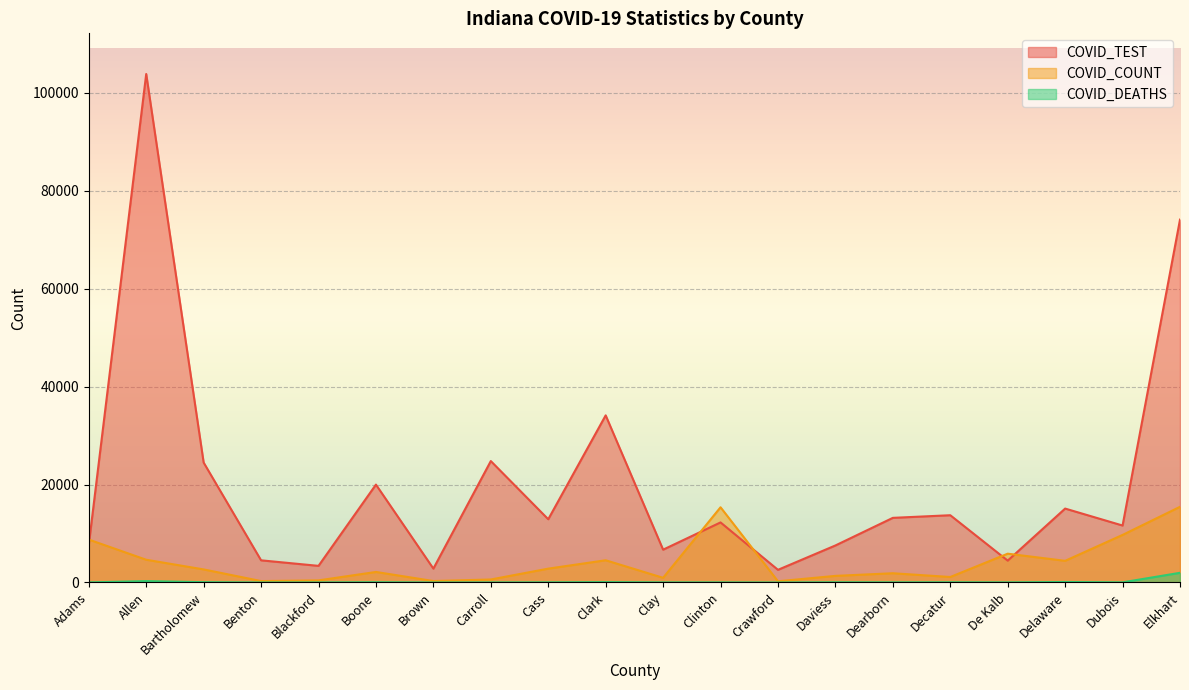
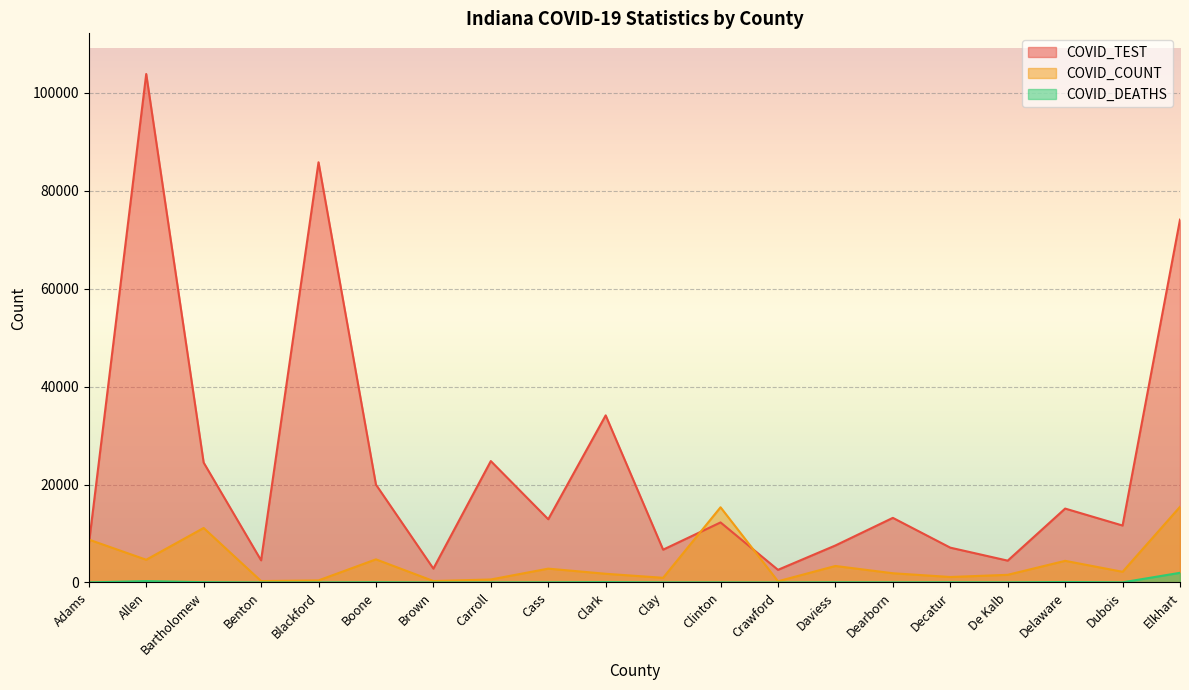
  {
    "COVID_TEST": {
      "Adams": 8000,
      "Allen": 104000,
      "Bartholomew": 24000,
      "Benton": 5000,
-     "Blackford": 3000,
+     "Blackford": 86000,
      "Boone": 20000,
      "Brown": 3000,
      "Carroll": 25000,
      "Cass": 13000,
      "Clark": 34000,
      "Clay": 7000,
      "Clinton": 12000,
      "Crawford": 3000,
      "Daviess": 8000,
      "Dearborn": 13000,
-     "Decatur": 14000,
+     "Decatur": 7000,
      "De Kalb": 4000,
      "Delaware": 15000,
      "Dubois": 12000,
      "Elkhart": 74000
    },
    "COVID_COUNT": {
      "Adams": 9000,
      "Allen": 5000,
-     "Bartholomew": 3000,
-     "Boone": 2000,
+     "Bartholomew": 11000,
+     "Boone": 5000,
      "Carroll": 1000,
      "Cass": 3000,
-     "Clark": 5000,
+     "Clark": 2000,
      "Clay": 1000,
      "Clinton": 15000,
-     "Daviess": 1000,
+     "Daviess": 3000,
      "Dearborn": 2000,
      "Decatur": 1000,
-     "De Kalb": 6000,
+     "De Kalb": 2000,
      "Delaware": 4000,
-     "Dubois": 10000,
+     "Dubois": 2000,
      "Elkhart": 15000
    },
    "COVID_DEATHS": {
      "Adams": 0,
      "Allen": 0,
      "Bartholomew": 0,
      "Boone": 0,
      "Carroll": 0,
      "Cass": 0,
      "Clark": 0,
      "Clay": 0,
      "Clinton": 0,
      "Daviess": 0,
      "Dearborn": 0,
      "Decatur": 0,
      "De Kalb": 0,
      "Delaware": 0,
      "Dubois": 0,
      "Elkhart": 2000
    }
  }
